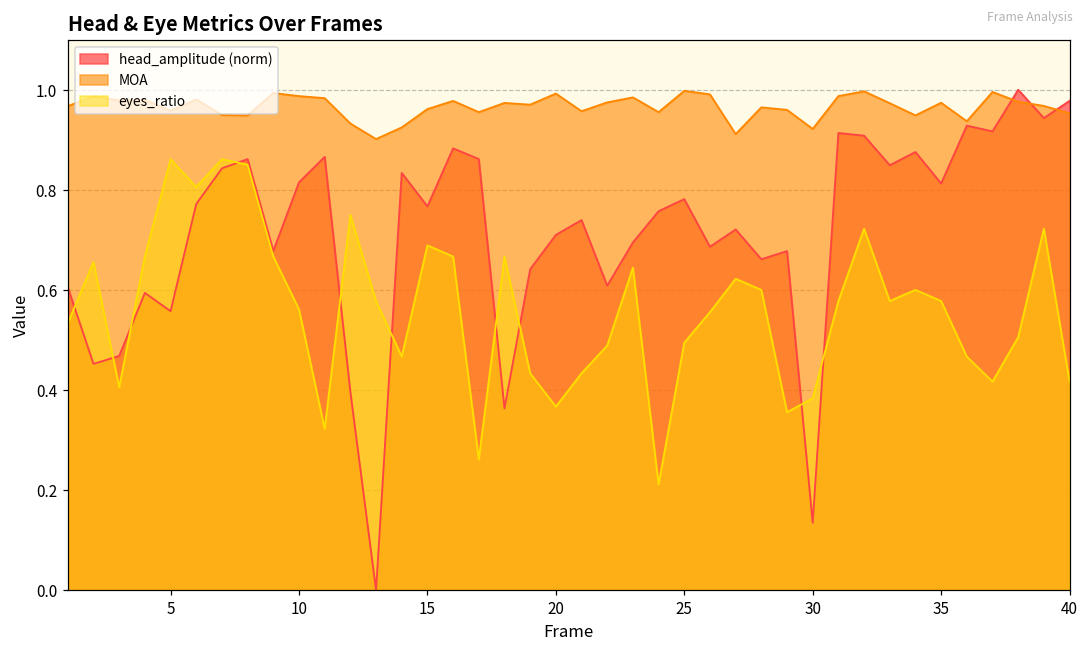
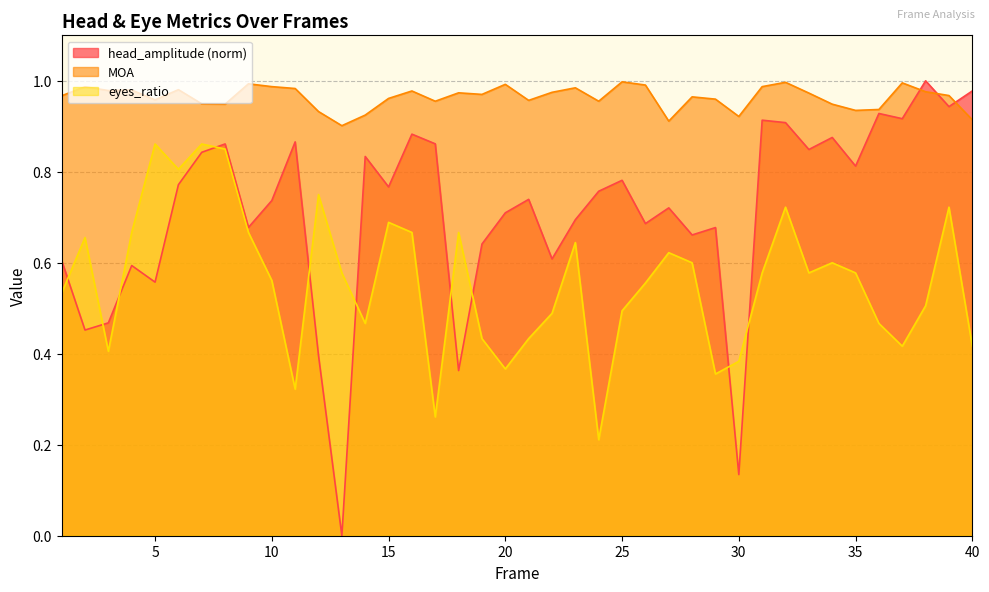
  {
    "head_amplitude (norm)": {
      "5": 0.56,
-     "10": 0.81,
+     "10": 0.74,
      "15": 0.77,
      "20": 0.71,
      "25": 0.78,
      "30": 0.13,
      "35": 0.81,
      "40": 0.98
    },
    "MOA": {
      "10": 0.99,
      "15": 0.96,
      "20": 0.99,
      "25": 1.00,
      "30": 0.92,
-     "35": 0.97,
-     "40": 0.95
+     "35": 0.93,
+     "40": 0.91
    },
    "eyes_ratio": {
      "5": 0.86,
      "10": 0.56,
      "15": 0.69,
      "20": 0.37,
      "25": 0.49,
      "30": 0.38,
      "35": 0.58,
      "40": 0.42
    }
  }
